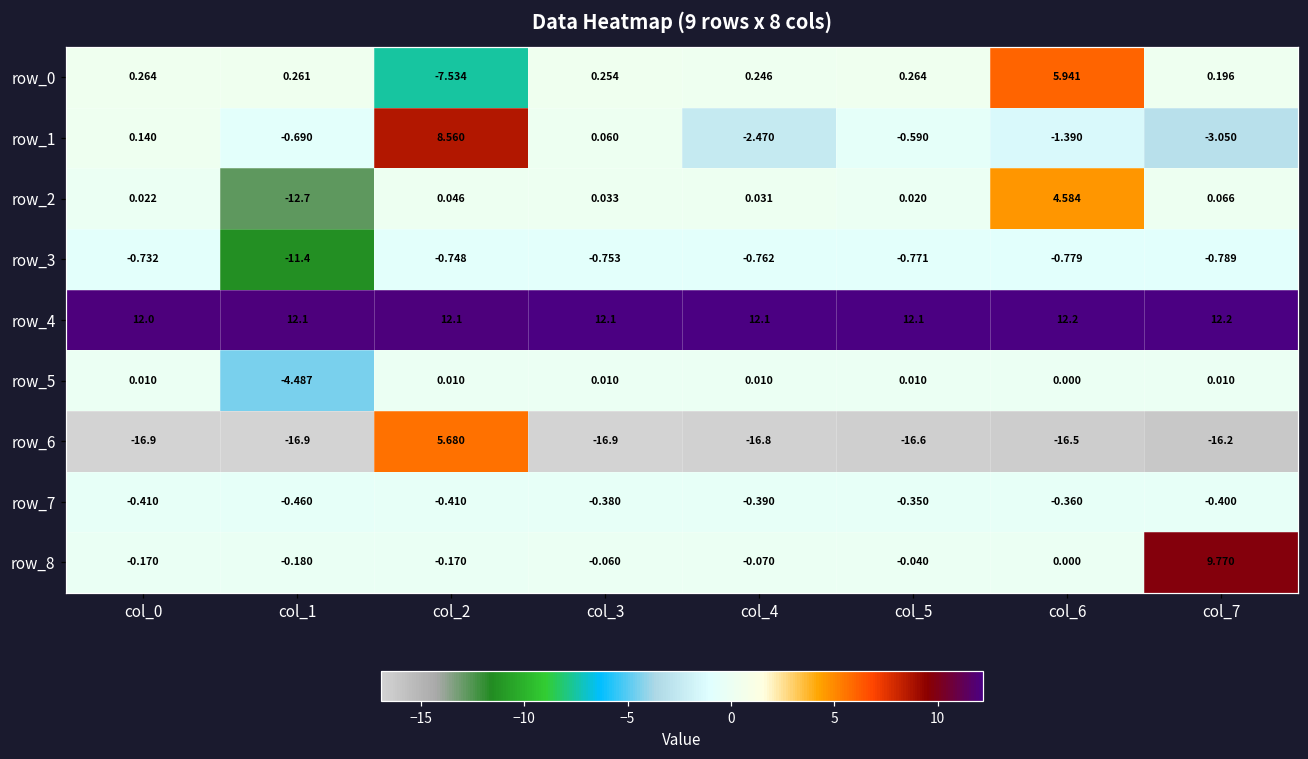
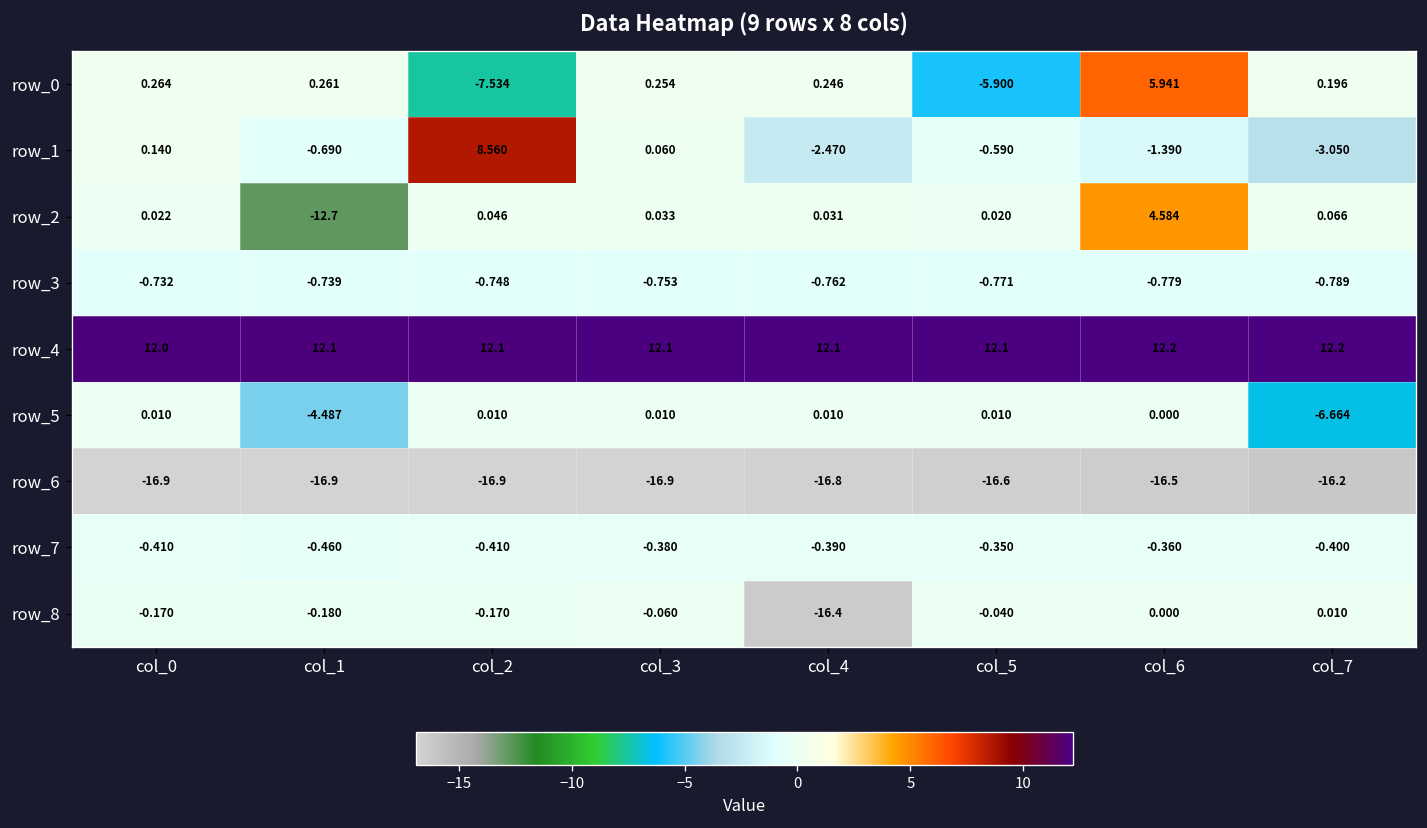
  {
    "row_0": {
      "col_0": 0.264,
      "col_1": 0.261,
      "col_2": -7.534,
      "col_3": 0.254,
      "col_4": 0.246,
-     "col_5": 0.264,
+     "col_5": -5.900,
      "col_6": 5.941,
      "col_7": 0.196
    },
    "row_1": {
      "col_0": 0.140,
      "col_1": -0.690,
      "col_2": 8.560,
      "col_3": 0.060,
      "col_4": -2.470,
      "col_5": -0.590,
      "col_6": -1.390,
      "col_7": -3.050
    },
    "row_2": {
      "col_0": 0.022,
      "col_1": -12.7,
      "col_2": 0.046,
      "col_3": 0.033,
      "col_4": 0.031,
      "col_5": 0.020,
      "col_6": 4.584,
      "col_7": 0.066
    },
    "row_3": {
      "col_0": -0.732,
-     "col_1": -11.4,
+     "col_1": -0.739,
      "col_2": -0.748,
      "col_3": -0.753,
      "col_4": -0.762,
      "col_5": -0.771,
      "col_6": -0.779,
      "col_7": -0.789
    },
    "row_4": {
      "col_0": 12.0,
      "col_1": 12.1,
      "col_2": 12.1,
      "col_3": 12.1,
      "col_4": 12.1,
      "col_5": 12.1,
      "col_6": 12.2,
      "col_7": 12.2
    },
    "row_5": {
      "col_0": 0.010,
      "col_1": -4.487,
      "col_2": 0.010,
      "col_3": 0.010,
      "col_4": 0.010,
      "col_5": 0.010,
      "col_6": 0.000,
-     "col_7": 0.010
+     "col_7": -6.664
    },
    "row_6": {
      "col_0": -16.9,
      "col_1": -16.9,
-     "col_2": 5.680,
+     "col_2": -16.9,
      "col_3": -16.9,
      "col_4": -16.8,
      "col_5": -16.6,
      "col_6": -16.5,
      "col_7": -16.2
    },
    "row_7": {
      "col_0": -0.410,
      "col_1": -0.460,
      "col_2": -0.410,
      "col_3": -0.380,
      "col_4": -0.390,
      "col_5": -0.350,
      "col_6": -0.360,
      "col_7": -0.400
    },
    "row_8": {
      "col_0": -0.170,
      "col_1": -0.180,
      "col_2": -0.170,
      "col_3": -0.060,
-     "col_4": -0.070,
+     "col_4": -16.4,
      "col_5": -0.040,
      "col_6": 0.000,
-     "col_7": 9.770
+     "col_7": 0.010
    }
  }
